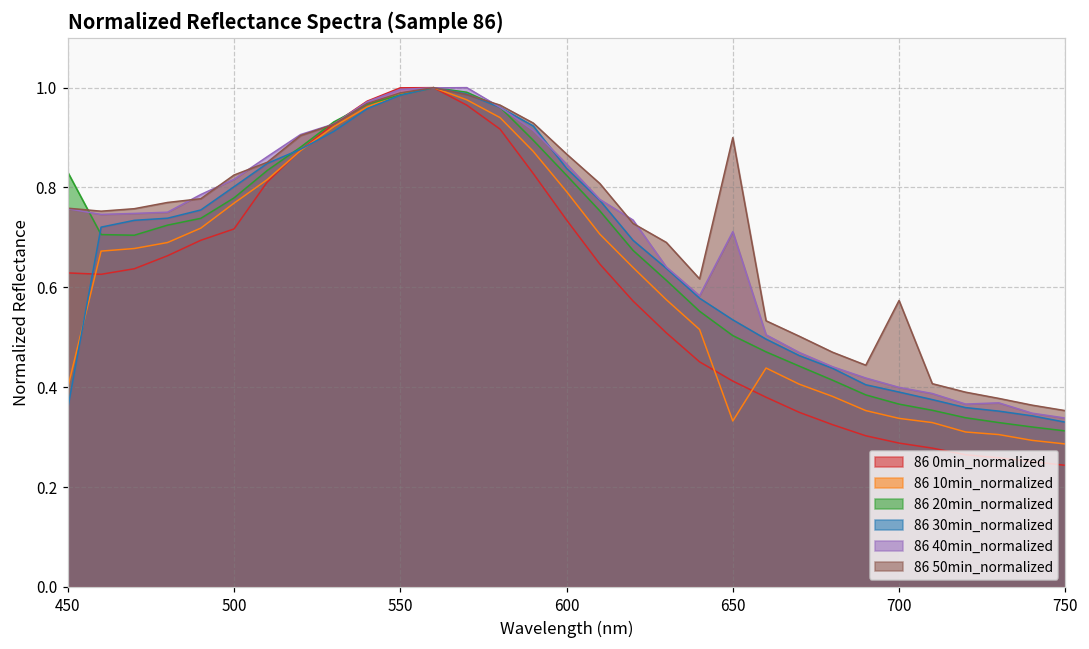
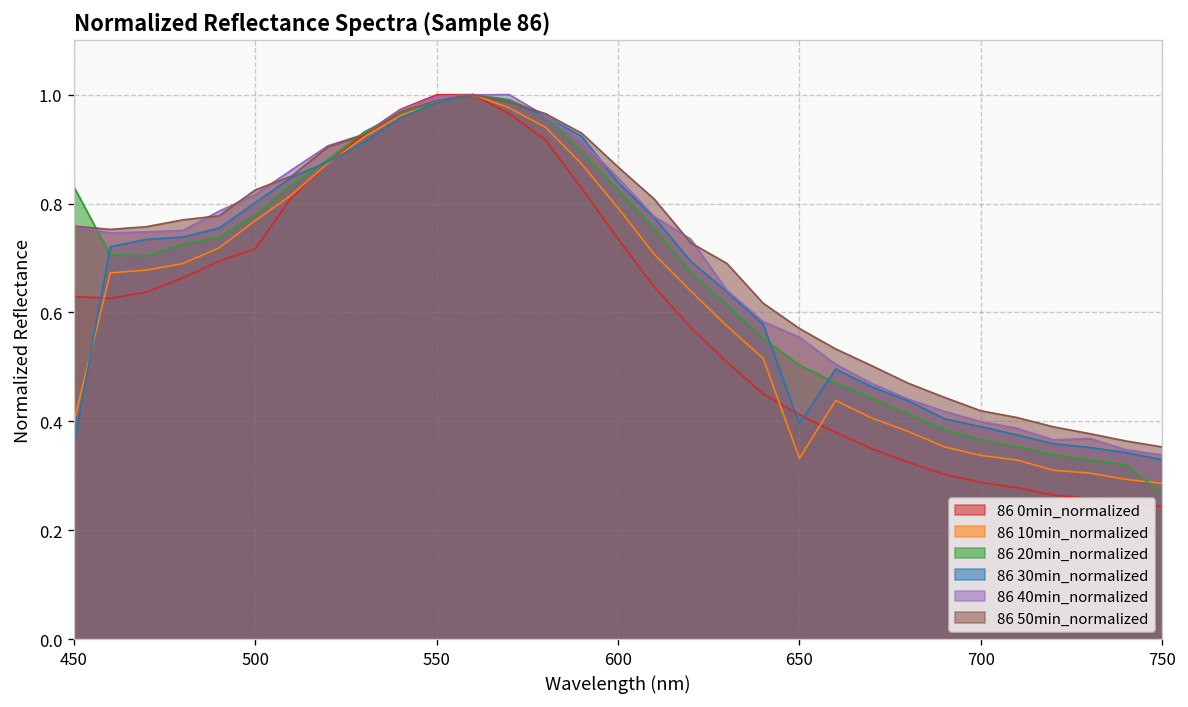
  {
    "86 0min_normalized": {
      "450": 0.63,
      "500": 0.72,
      "600": 0.73,
      "650": 0.41,
      "700": 0.29,
      "750": 0.24
    },
    "86 10min_normalized": {
      "450": 0.40,
      "500": 0.77,
      "600": 0.79,
      "650": 0.33,
      "700": 0.34,
      "750": 0.29
    },
    "86 20min_normalized": {
      "450": 0.83,
      "500": 0.78,
      "600": 0.82,
      "650": 0.50,
      "700": 0.37,
-     "750": 0.31
+     "750": 0.27
    },
    "86 30min_normalized": {
      "450": 0.36,
      "500": 0.80,
      "600": 0.84,
-     "650": 0.53,
+     "650": 0.40,
      "700": 0.39,
      "750": 0.33
    },
    "86 40min_normalized": {
      "500": 0.82,
      "600": 0.85,
-     "650": 0.71,
+     "650": 0.55,
      "700": 0.40,
      "750": 0.34
    },
    "86 50min_normalized": {
      "500": 0.83,
      "600": 0.87,
-     "650": 0.90,
-     "700": 0.57,
+     "650": 0.57,
+     "700": 0.42,
      "750": 0.35
    }
  }
